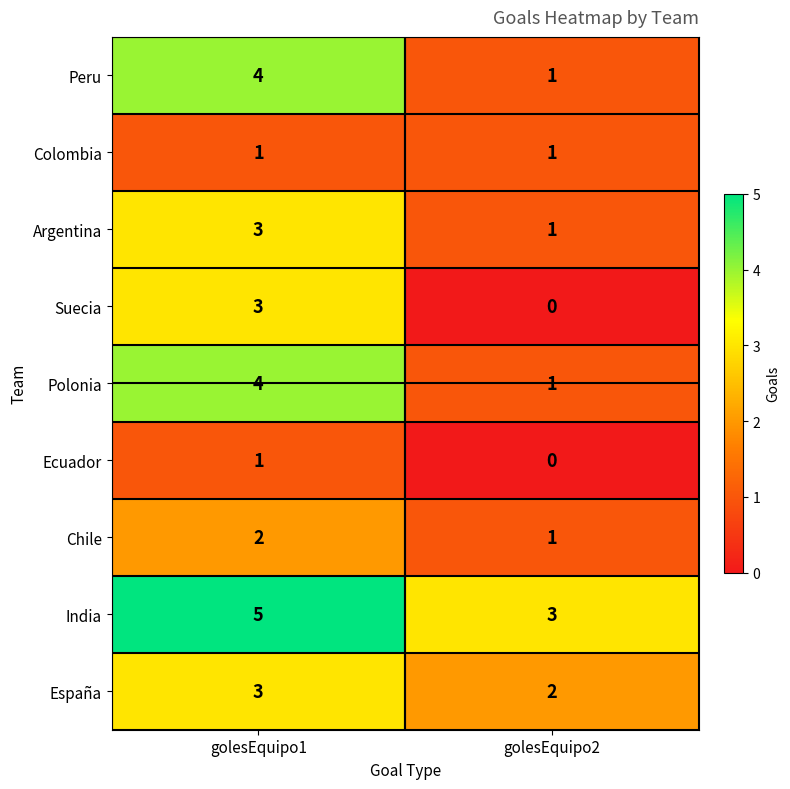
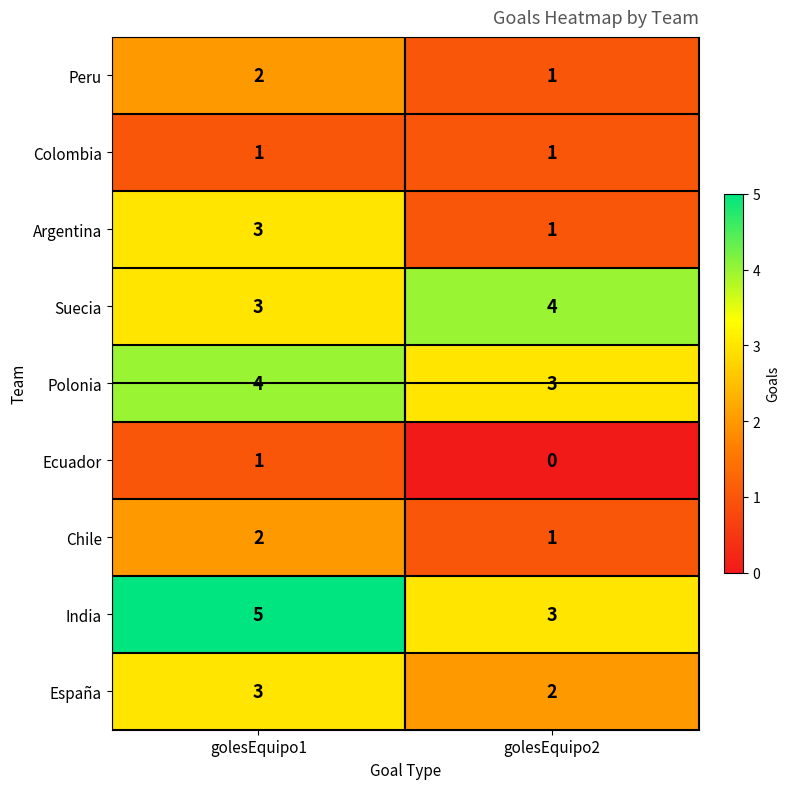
  {
    "Peru": {
-     "golesEquipo1": 4,
+     "golesEquipo1": 2,
      "golesEquipo2": 1
    },
    "Colombia": {
      "golesEquipo1": 1,
      "golesEquipo2": 1
    },
    "Argentina": {
      "golesEquipo1": 3,
      "golesEquipo2": 1
    },
    "Suecia": {
      "golesEquipo1": 3,
-     "golesEquipo2": 0
+     "golesEquipo2": 4
    },
    "Polonia": {
      "golesEquipo1": 4,
-     "golesEquipo2": 1
+     "golesEquipo2": 3
    },
    "Ecuador": {
      "golesEquipo1": 1,
      "golesEquipo2": 0
    },
    "Chile": {
      "golesEquipo1": 2,
      "golesEquipo2": 1
    },
    "India": {
      "golesEquipo1": 5,
      "golesEquipo2": 3
    },
    "España": {
      "golesEquipo1": 3,
      "golesEquipo2": 2
    }
  }
